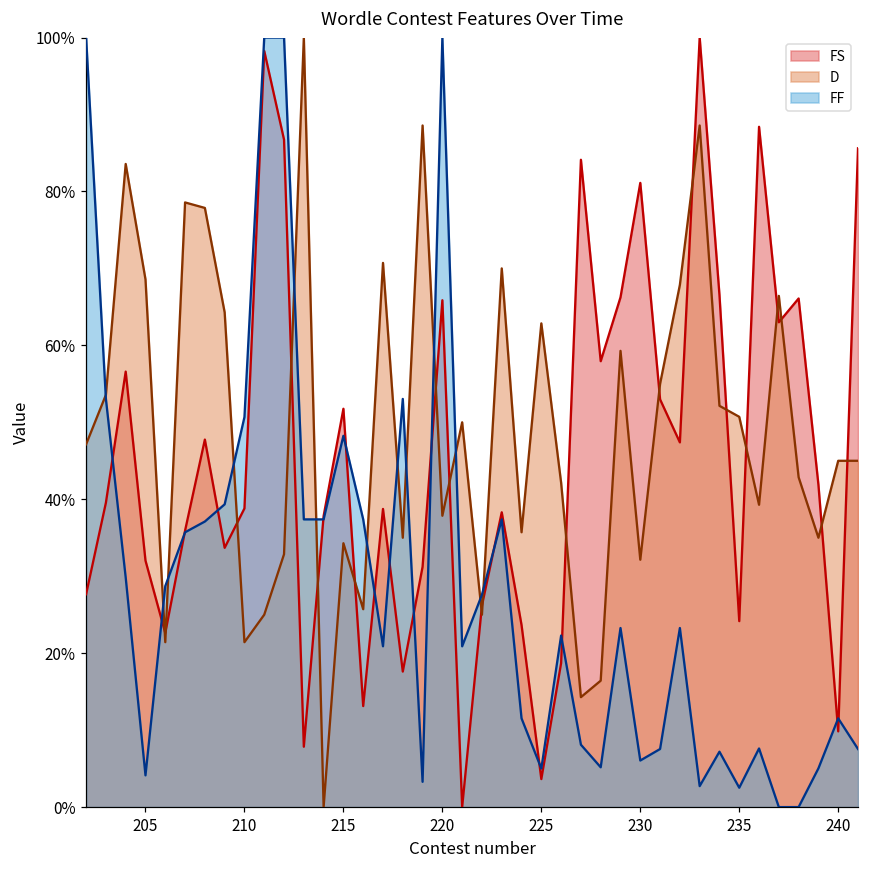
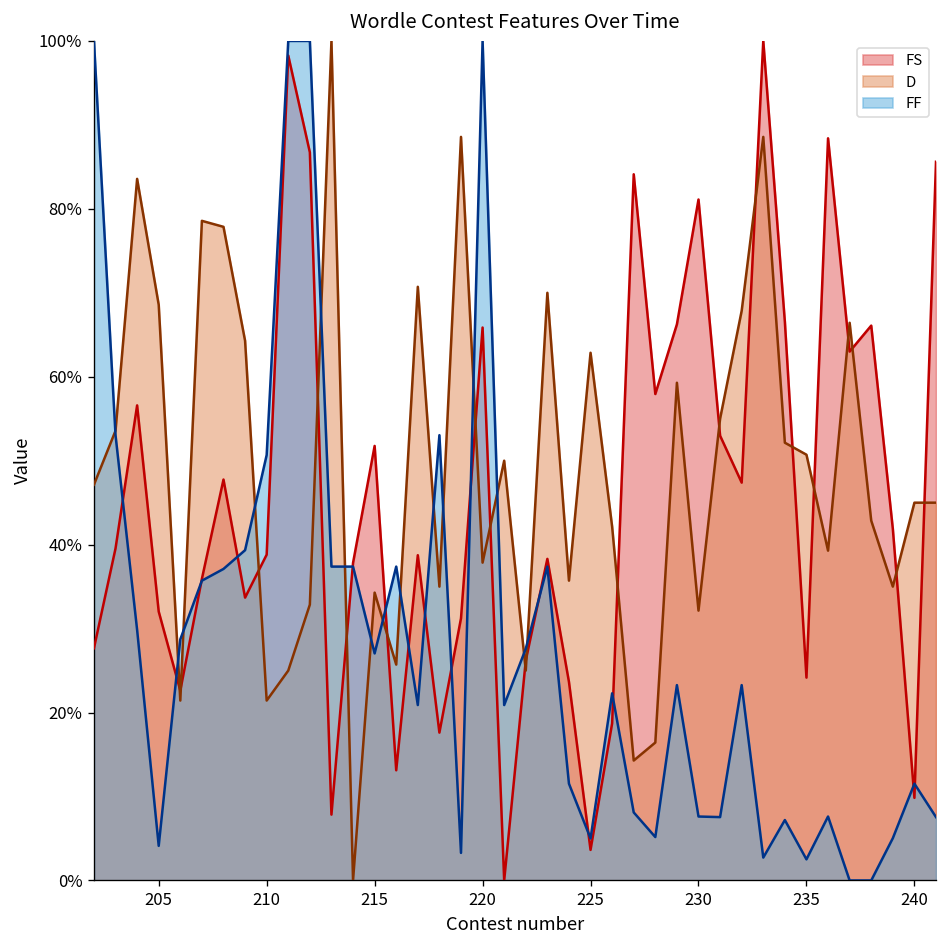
  {
    "FF": {
      "205": "4%",
      "210": "51%",
-     "215": "48%",
+     "215": "27%",
      "220": "100%",
      "225": "5%",
-     "230": "6%",
+     "230": "8%",
      "235": "3%",
      "240": "12%"
    }
  }
